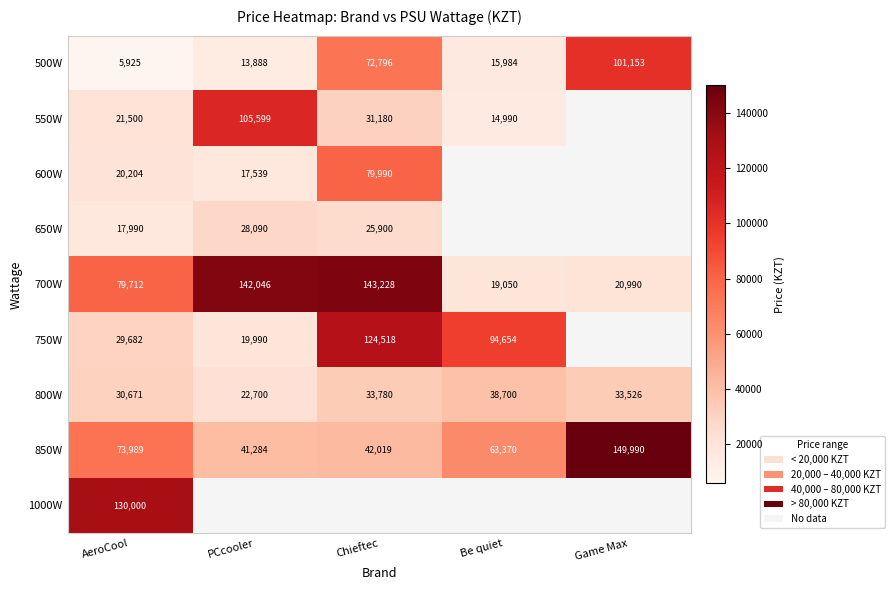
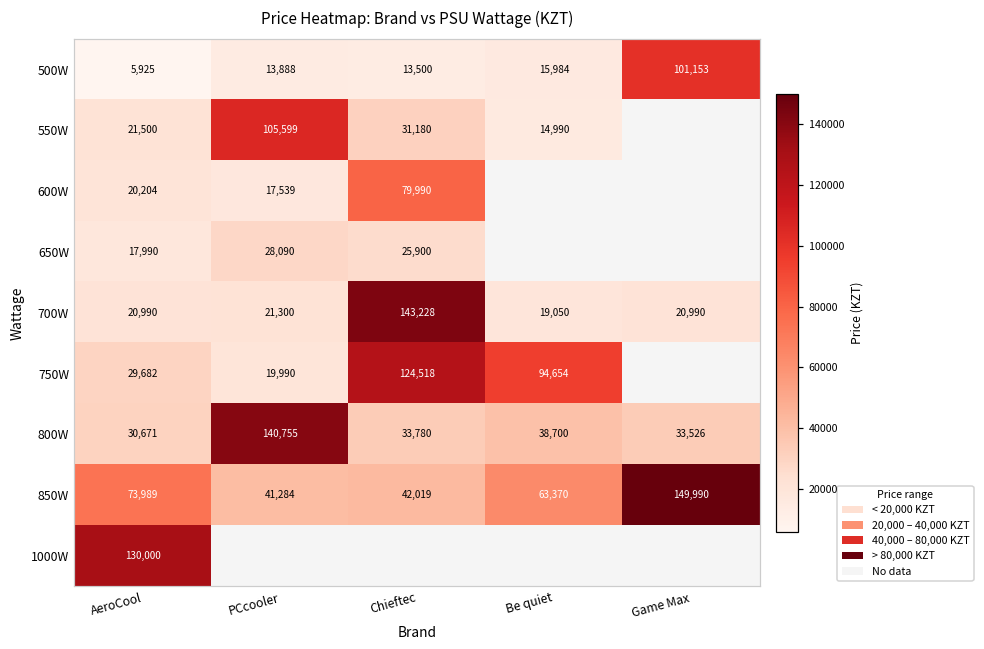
  {
    "500W": {
      "AeroCool": "5,925",
      "PCcooler": "13,888",
-     "Chieftec": "72,796",
+     "Chieftec": "13,500",
      "Be quiet": "15,984",
      "Game Max": "101,153"
    },
    "550W": {
      "AeroCool": "21,500",
      "PCcooler": "105,599",
      "Chieftec": "31,180",
      "Be quiet": "14,990"
    },
    "600W": {
      "AeroCool": "20,204",
      "PCcooler": "17,539",
      "Chieftec": "79,990"
    },
    "650W": {
      "AeroCool": "17,990",
      "PCcooler": "28,090",
      "Chieftec": "25,900"
    },
    "700W": {
-     "AeroCool": "79,712",
-     "PCcooler": "142,046",
+     "AeroCool": "20,990",
+     "PCcooler": "21,300",
      "Chieftec": "143,228",
      "Be quiet": "19,050",
      "Game Max": "20,990"
    },
    "750W": {
      "AeroCool": "29,682",
      "PCcooler": "19,990",
      "Chieftec": "124,518",
      "Be quiet": "94,654"
    },
    "800W": {
      "AeroCool": "30,671",
-     "PCcooler": "22,700",
+     "PCcooler": "140,755",
      "Chieftec": "33,780",
      "Be quiet": "38,700",
      "Game Max": "33,526"
    },
    "850W": {
      "AeroCool": "73,989",
      "PCcooler": "41,284",
      "Chieftec": "42,019",
      "Be quiet": "63,370",
      "Game Max": "149,990"
    },
    "1000W": {
      "AeroCool": "130,000"
    }
  }
